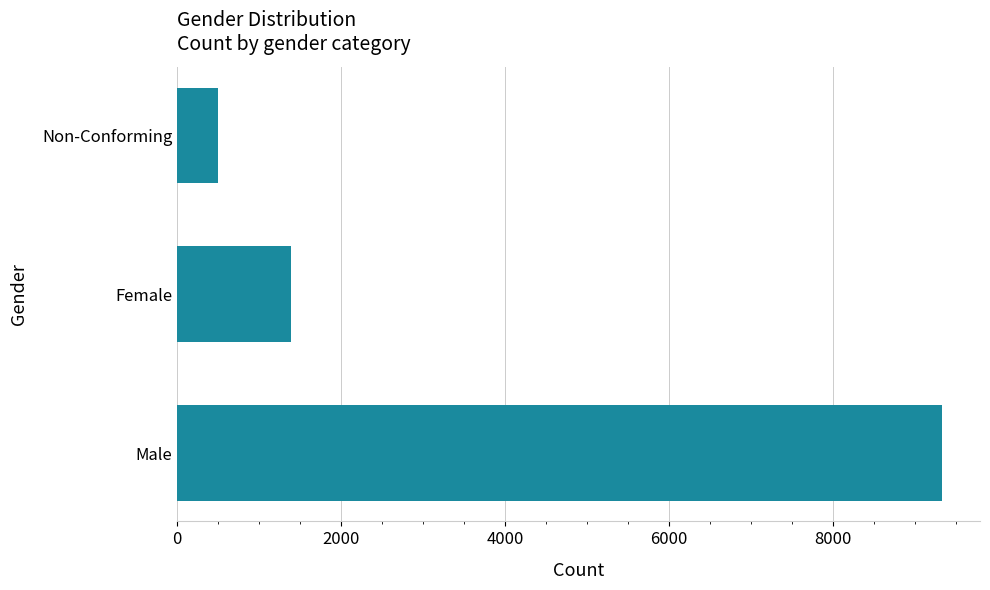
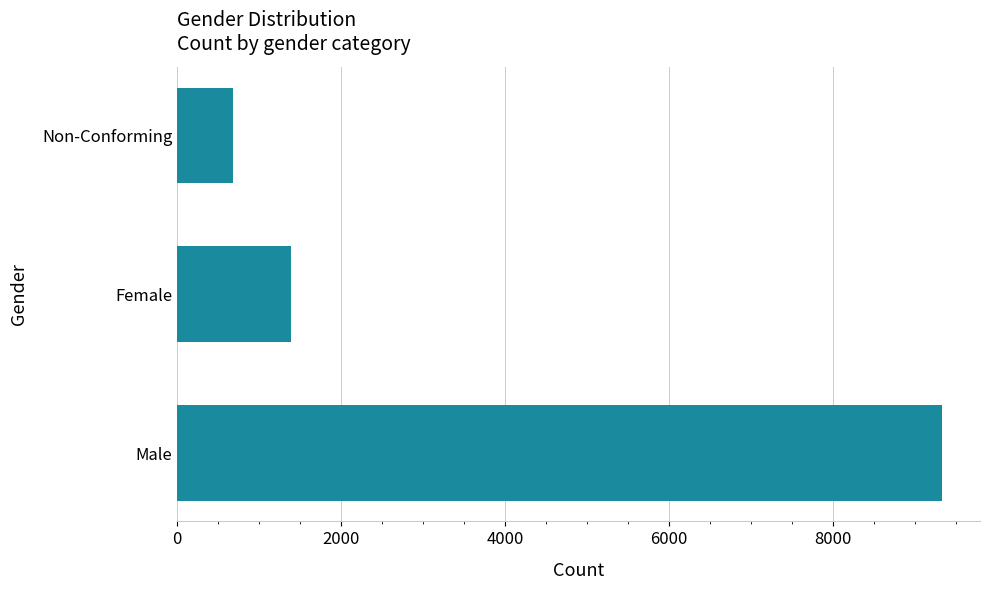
  {
-   "Non-Conforming": 500,
+   "Non-Conforming": 700,
    "Female": 1400,
    "Male": 9300
  }
